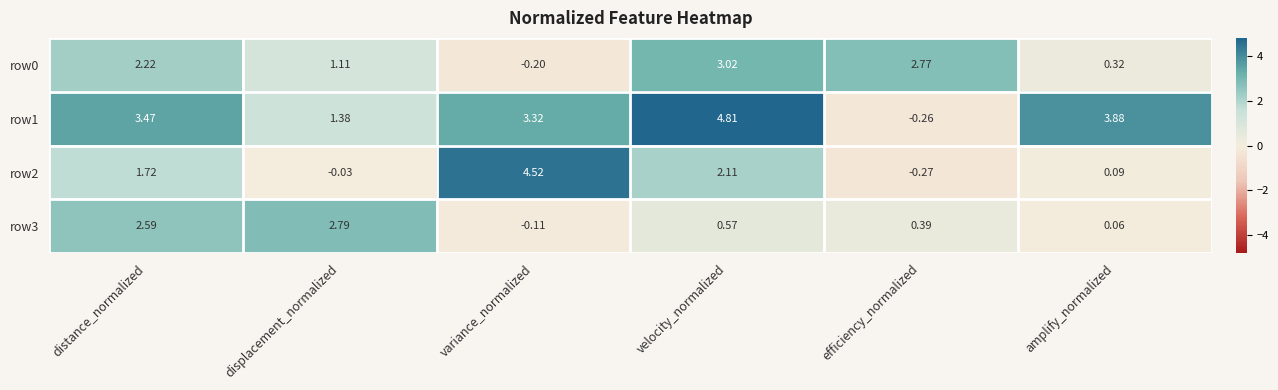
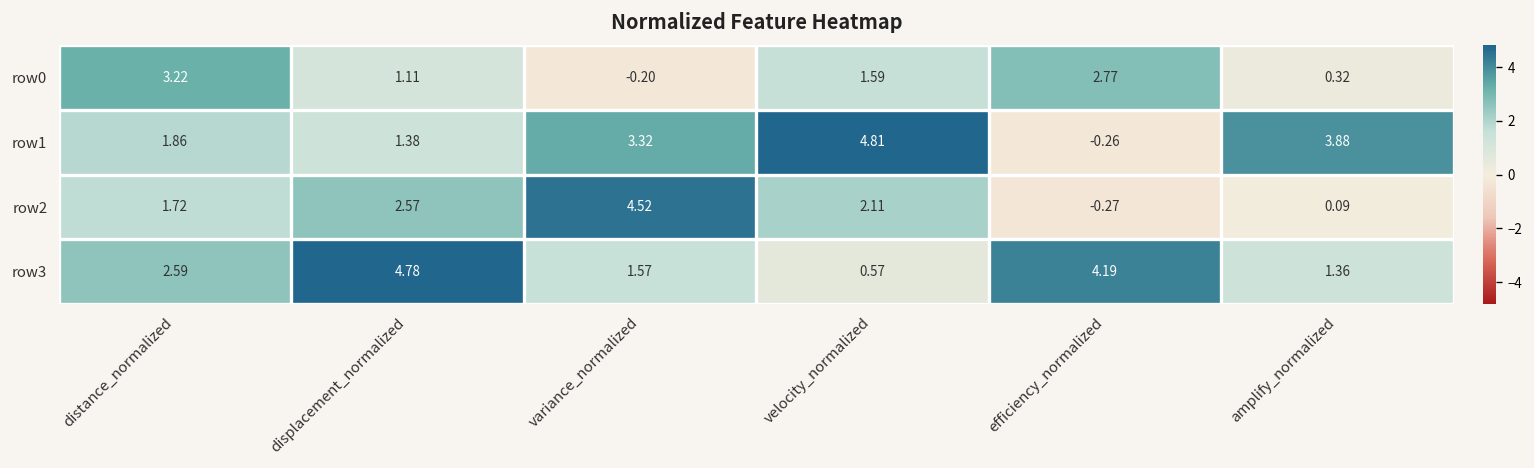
  {
    "row0": {
-     "distance_normalized": 2.22,
+     "distance_normalized": 3.22,
      "displacement_normalized": 1.11,
      "variance_normalized": -0.20,
-     "velocity_normalized": 3.02,
+     "velocity_normalized": 1.59,
      "efficiency_normalized": 2.77,
      "amplify_normalized": 0.32
    },
    "row1": {
-     "distance_normalized": 3.47,
+     "distance_normalized": 1.86,
      "displacement_normalized": 1.38,
      "variance_normalized": 3.32,
      "velocity_normalized": 4.81,
      "efficiency_normalized": -0.26,
      "amplify_normalized": 3.88
    },
    "row2": {
      "distance_normalized": 1.72,
-     "displacement_normalized": -0.03,
+     "displacement_normalized": 2.57,
      "variance_normalized": 4.52,
      "velocity_normalized": 2.11,
      "efficiency_normalized": -0.27,
      "amplify_normalized": 0.09
    },
    "row3": {
      "distance_normalized": 2.59,
-     "displacement_normalized": 2.79,
-     "variance_normalized": -0.11,
+     "displacement_normalized": 4.78,
+     "variance_normalized": 1.57,
      "velocity_normalized": 0.57,
-     "efficiency_normalized": 0.39,
-     "amplify_normalized": 0.06
+     "efficiency_normalized": 4.19,
+     "amplify_normalized": 1.36
    }
  }
